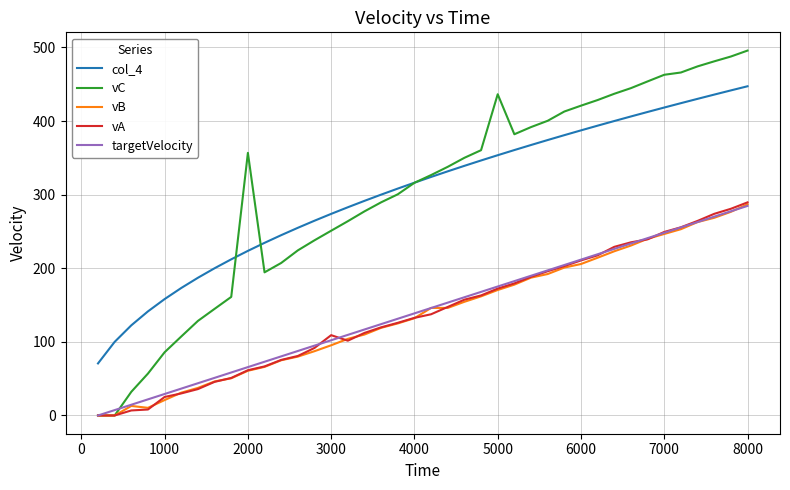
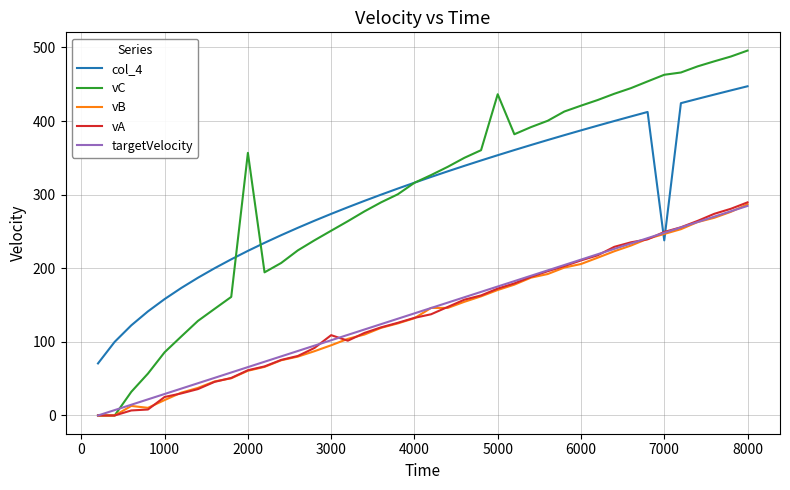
  {
    "col_4": {
      "1000": 160,
      "2000": 220,
      "3000": 270,
      "5000": 350,
      "6000": 390,
-     "7000": 420,
+     "7000": 240,
      "8000": 450
    },
    "vC": {
      "1000": 90,
      "2000": 360,
      "3000": 250,
      "5000": 440,
      "6000": 420,
      "7000": 460,
      "8000": 500
    },
    "vB": {
      "1000": 20,
      "3000": 100,
      "6000": 210
    },
    "vA": {
      "1000": 30,
      "3000": 110
    },
    "targetVelocity": {
      "1000": 30,
      "2000": 70,
      "3000": 100,
      "4000": 140
    }
  }
